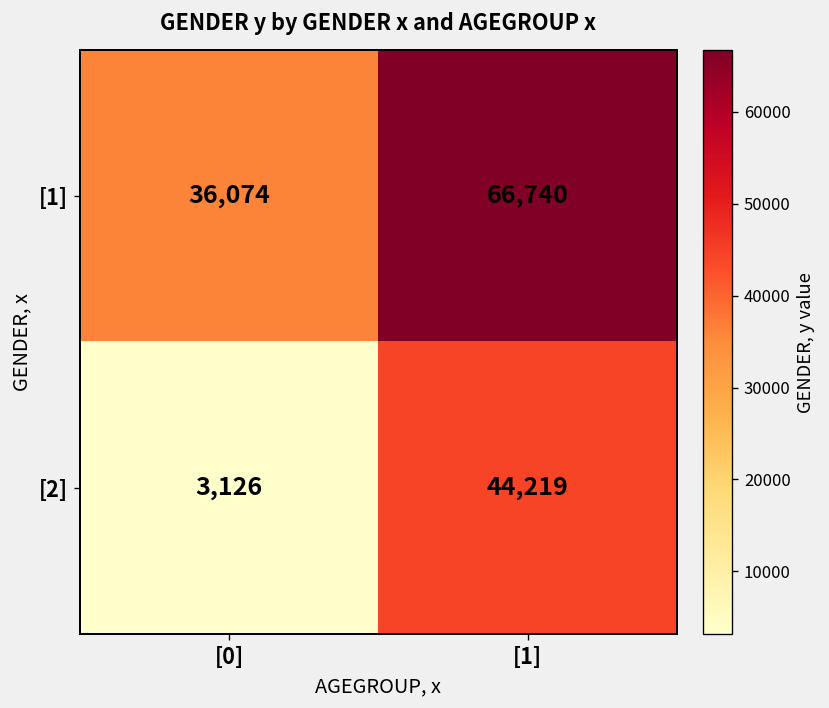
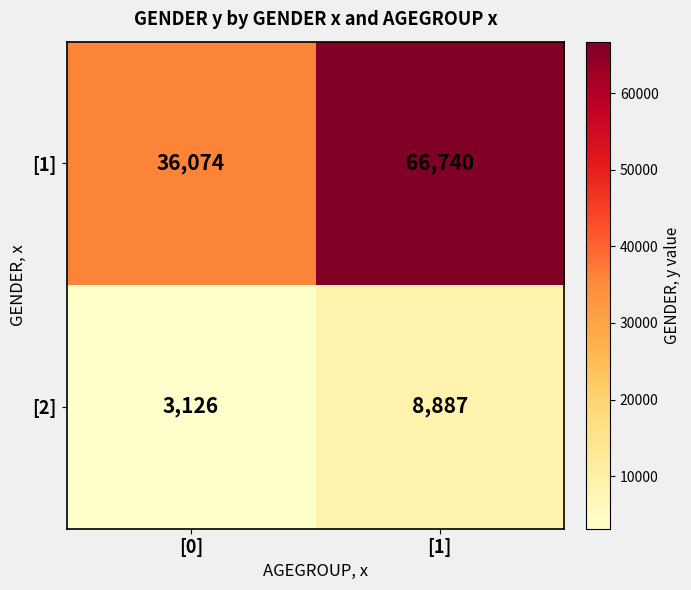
  {
    "[1]": {
      "[0]": "36,074",
      "[1]": "66,740"
    },
    "[2]": {
      "[0]": "3,126",
-     "[1]": "44,219"
+     "[1]": "8,887"
    }
  }
